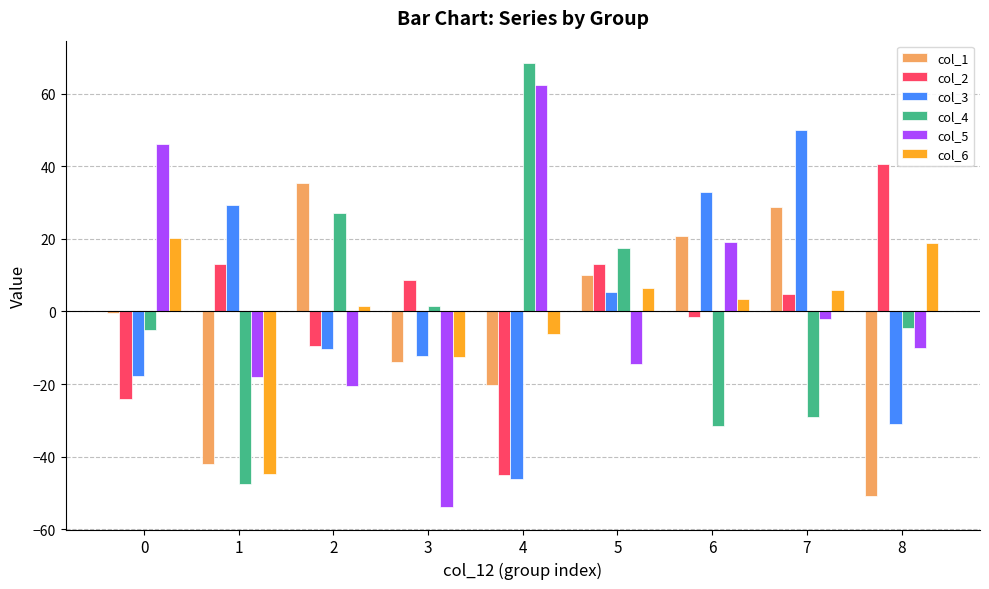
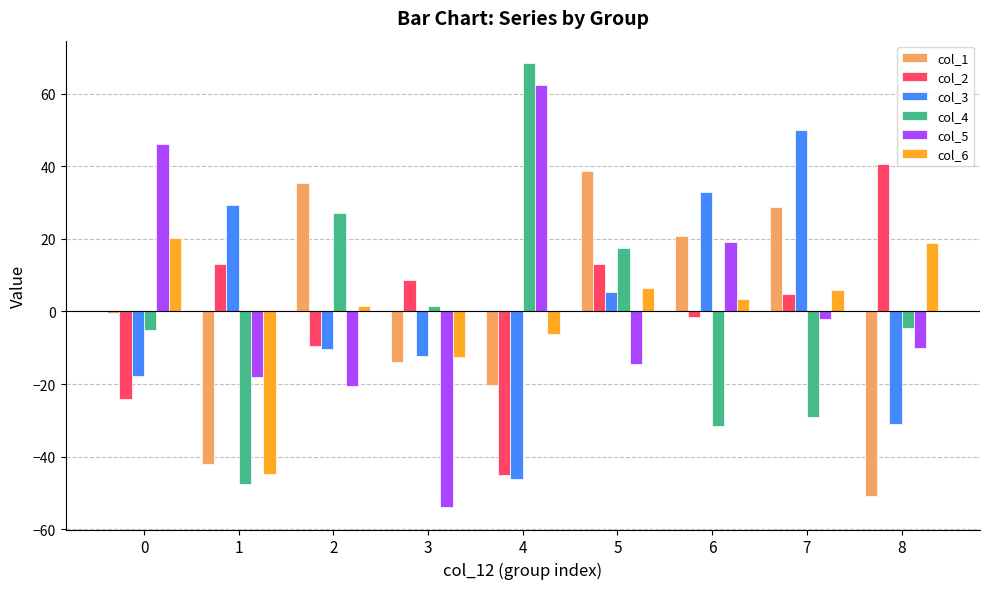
  {
    "col_1": {
      "1": -42,
      "2": 35,
      "3": -14,
      "4": -20,
-     "5": 10,
+     "5": 39,
      "6": 21,
      "7": 29,
      "8": -51
    },
    "col_2": {
      "0": -24,
      "1": 13,
      "2": -9,
      "3": 9,
      "4": -45,
      "5": 13,
      "6": -2,
      "7": 5,
      "8": 41
    },
    "col_3": {
      "0": -18,
      "1": 29,
      "2": -10,
      "3": -12,
      "4": -46,
      "5": 5,
      "6": 33,
      "7": 50,
      "8": -31
    },
    "col_4": {
      "0": -5,
      "1": -47,
      "2": 27,
      "3": 1,
      "4": 68,
      "5": 17,
      "6": -32,
      "7": -29,
      "8": -5
    },
    "col_5": {
      "0": 46,
      "1": -18,
      "2": -21,
      "3": -54,
      "4": 62,
      "5": -15,
      "6": 19,
      "7": -2,
      "8": -10
    },
    "col_6": {
      "0": 20,
      "1": -45,
      "2": 2,
      "3": -12,
      "4": -6,
      "5": 6,
      "6": 3,
      "7": 6,
      "8": 19
    }
  }
